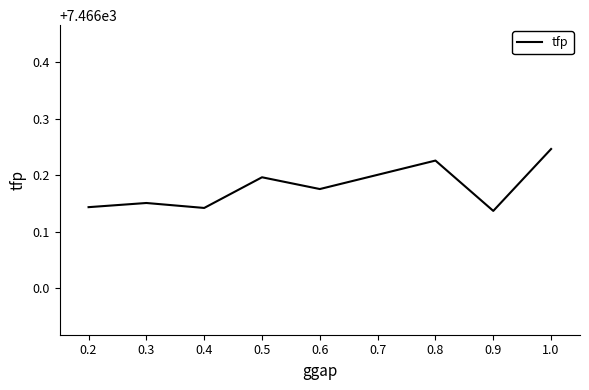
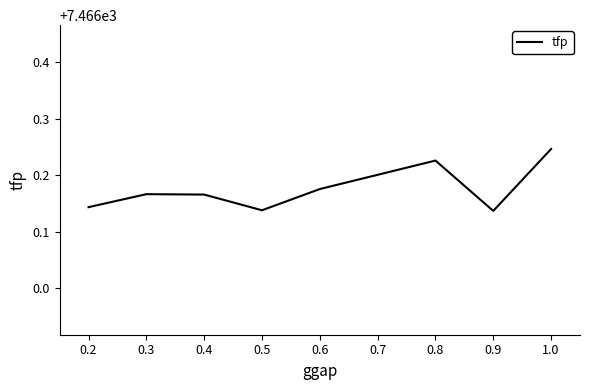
  {
    "0.2": 7466.14,
-   "0.3": 7466.15,
-   "0.4": 7466.14,
-   "0.5": 7466.20,
+   "0.3": 7466.17,
+   "0.4": 7466.17,
+   "0.5": 7466.14,
    "0.6": 7466.18,
    "0.8": 7466.23,
    "0.9": 7466.14,
    "1.0": 7466.25
  }
